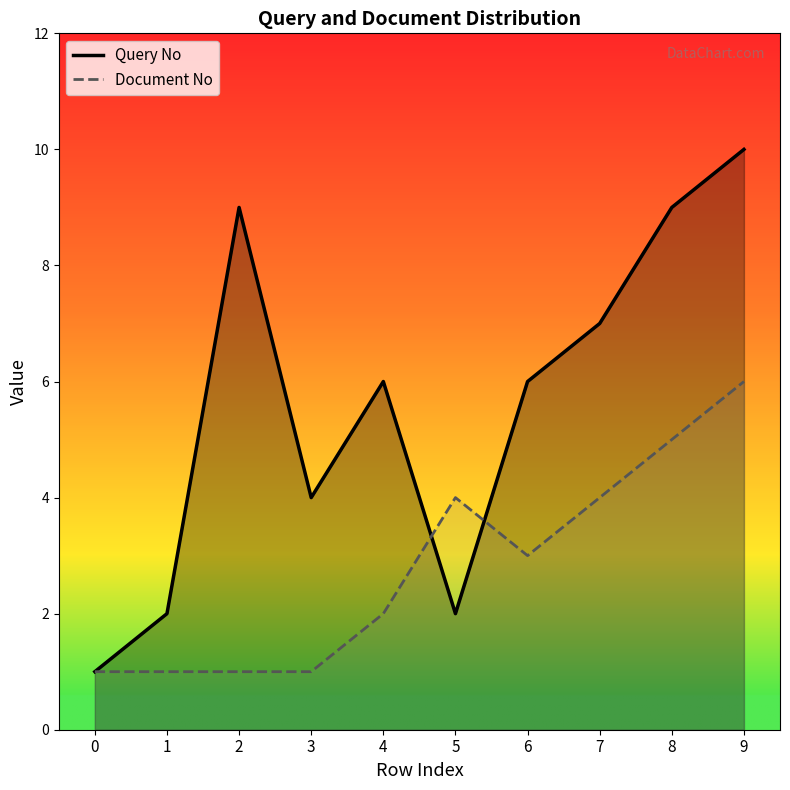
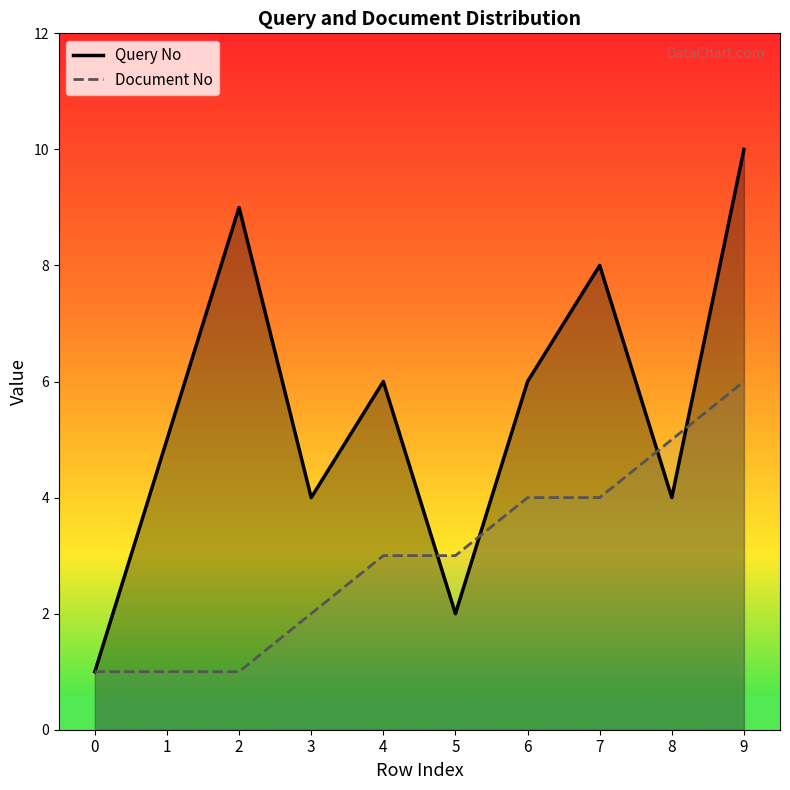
  {
    "Query No": {
-     "1": 2,
+     "1": 5,
      "2": 9,
      "3": 4,
      "4": 6,
      "5": 2,
      "6": 6,
-     "7": 7,
-     "8": 9,
+     "7": 8,
+     "8": 4,
      "9": 10
    },
    "Document No": {
      "1": 1,
      "2": 1,
-     "3": 1,
-     "4": 2,
-     "5": 4,
-     "6": 3,
+     "3": 2,
+     "4": 3,
+     "5": 3,
+     "6": 4,
      "7": 4,
      "8": 5,
      "9": 6
    }
  }
